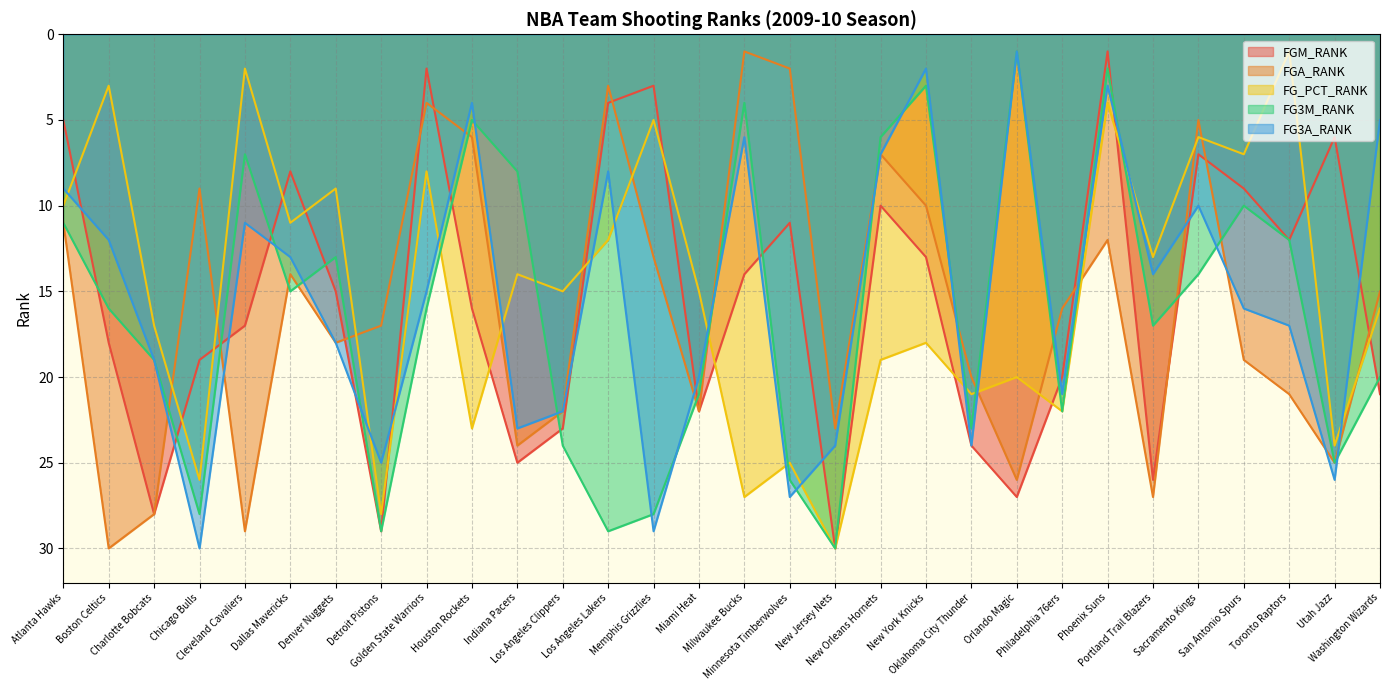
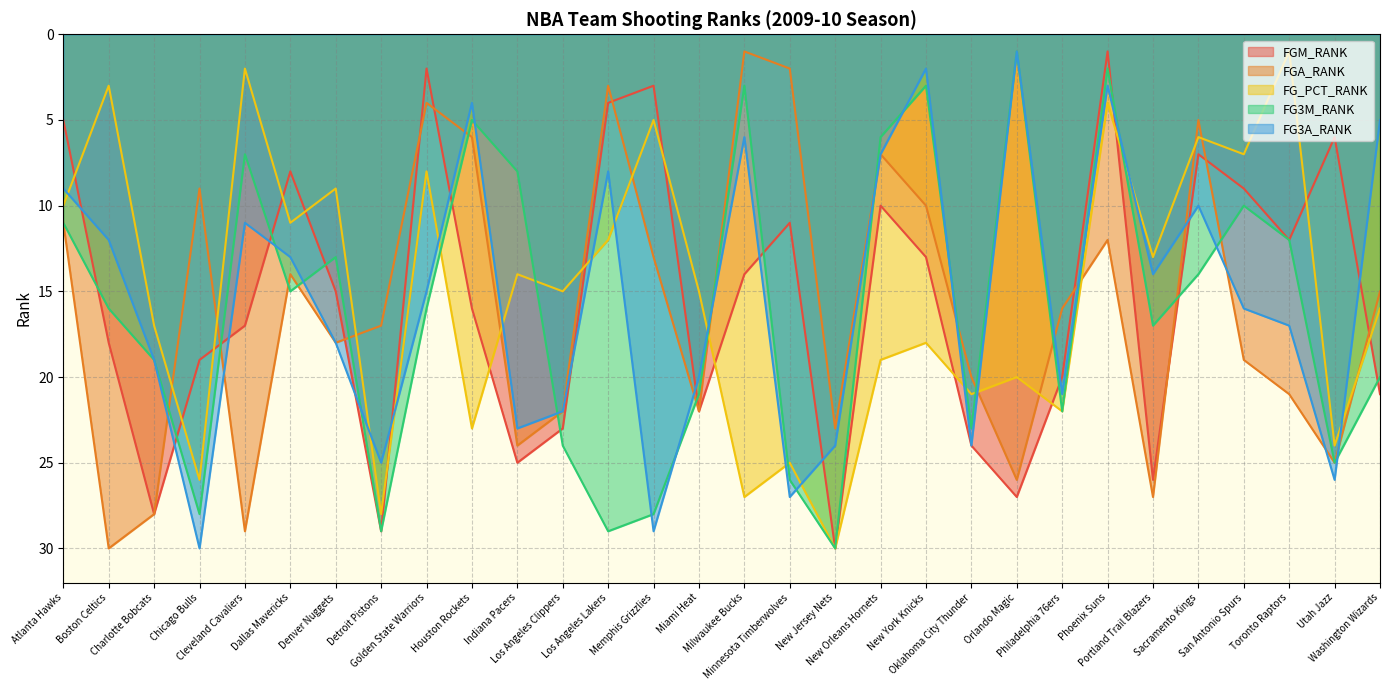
  {
    "FG3M_RANK": {
      "Boston Celtics": 16,
      "Chicago Bulls": 28,
      "Cleveland Cavaliers": 7,
      "Dallas Mavericks": 15,
      "Denver Nuggets": 13,
      "Golden State Warriors": 16,
      "Houston Rockets": 5,
      "Indiana Pacers": 8,
      "Los Angeles Clippers": 24,
      "Los Angeles Lakers": 29,
      "Memphis Grizzlies": 28,
      "Miami Heat": 21,
-     "Milwaukee Bucks": 4,
+     "Milwaukee Bucks": 3,
      "Minnesota Timberwolves": 26,
      "New Orleans Hornets": 6,
      "New York Knicks": 3,
      "Oklahoma City Thunder": 23,
      "Phoenix Suns": 2,
      "Portland Trail Blazers": 17,
      "Sacramento Kings": 14,
      "San Antonio Spurs": 10,
      "Washington Wizards": 20
    },
    "FG3A_RANK": {
      "Atlanta Hawks": 9,
      "Boston Celtics": 12,
      "Chicago Bulls": 30,
      "Cleveland Cavaliers": 11,
      "Dallas Mavericks": 13,
      "Detroit Pistons": 25,
      "Golden State Warriors": 15,
      "Houston Rockets": 4,
      "Indiana Pacers": 23,
      "Los Angeles Lakers": 8,
      "Memphis Grizzlies": 29,
      "Miami Heat": 20,
      "Milwaukee Bucks": 6,
      "Minnesota Timberwolves": 27,
      "New Jersey Nets": 24,
      "New York Knicks": 2,
      "Philadelphia 76ers": 21,
      "Phoenix Suns": 3,
      "Portland Trail Blazers": 14,
      "Sacramento Kings": 10,
      "San Antonio Spurs": 16,
      "Toronto Raptors": 17,
      "Utah Jazz": 26,
      "Washington Wizards": 5
    }
  }
